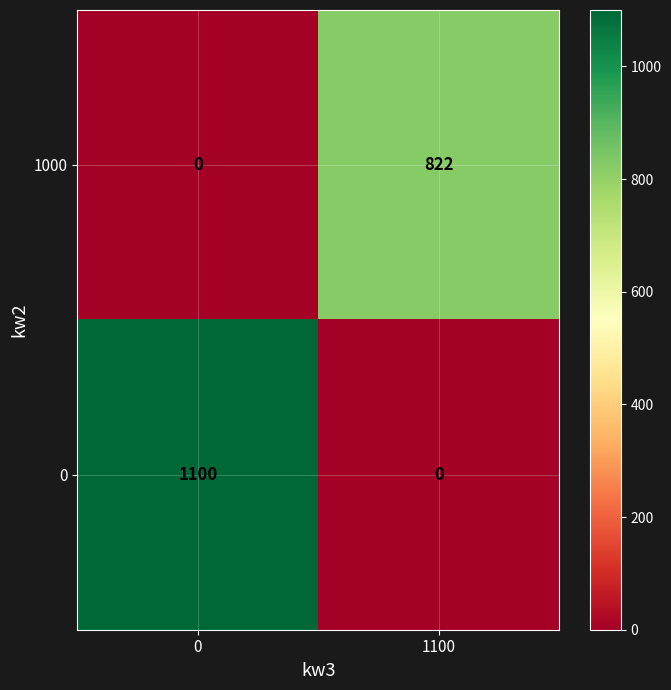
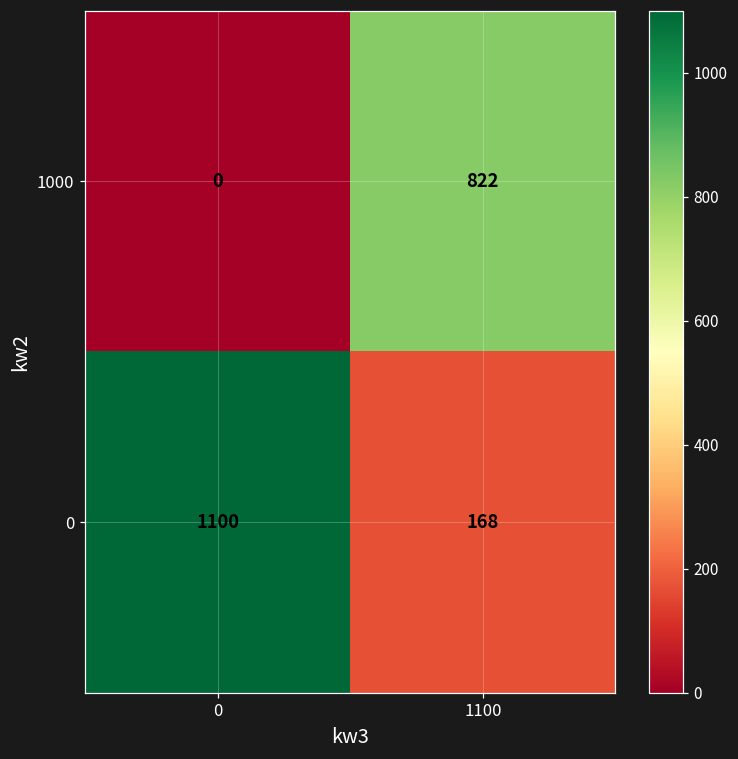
  {
    "1000": {
      "0": 0,
      "1100": 822
    },
    "0": {
      "0": 1100,
-     "1100": 0
+     "1100": 168
    }
  }
